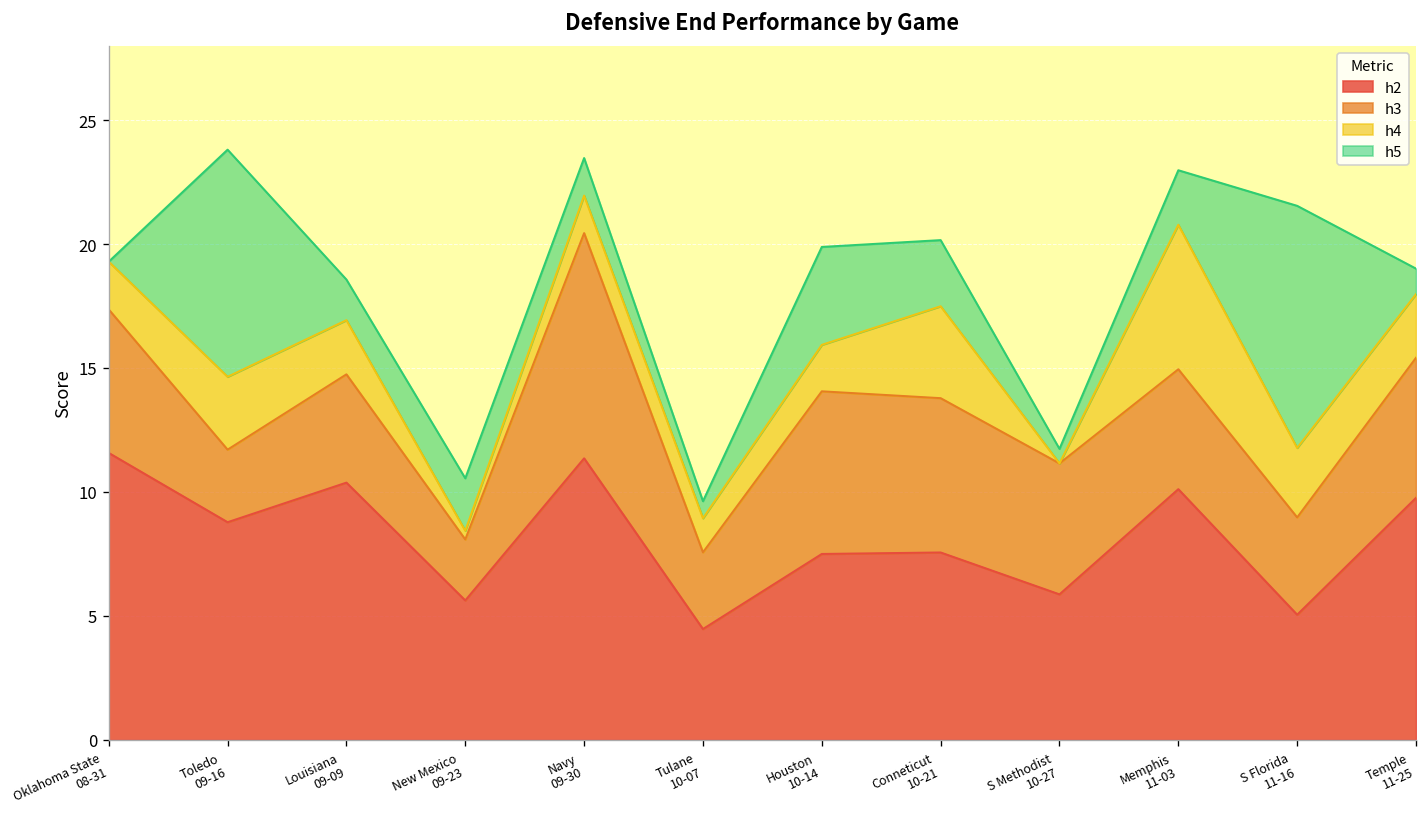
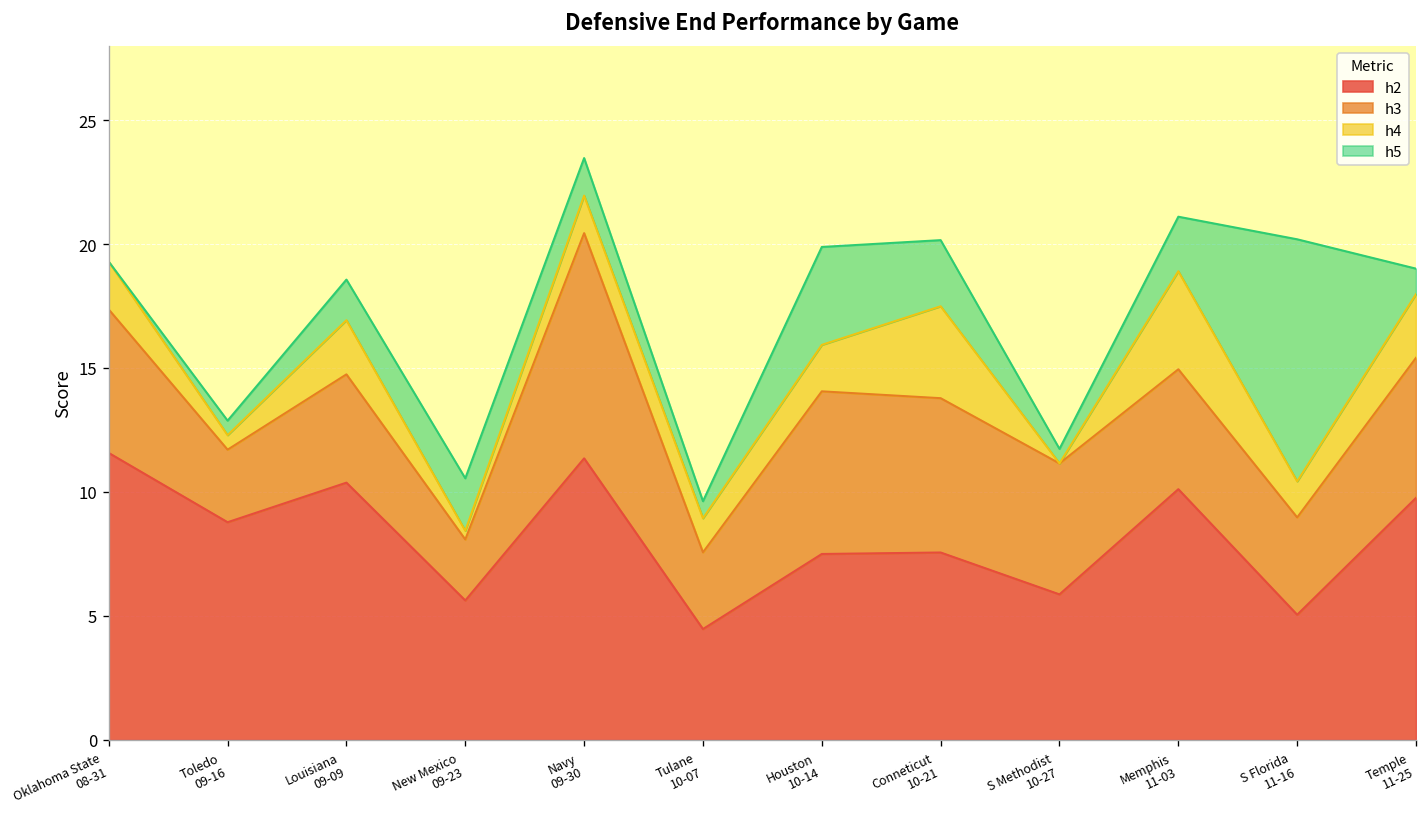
  {
    "h4": {
-     "Toledo 09-16": 2.9,
+     "Toledo 09-16": 0.6,
      "Louisiana 09-09": 2.2,
      "New Mexico 09-23": 0.4,
      "Navy 09-30": 1.5,
      "Tulane 10-07": 1.4,
      "Houston 10-14": 1.9,
      "Conneticut 10-21": 3.7,
-     "Memphis 11-03": 5.8,
-     "S Florida 11-16": 2.8,
+     "Memphis 11-03": 4.0,
+     "S Florida 11-16": 1.5,
      "Temple 11-25": 2.6
    },
    "h5": {
-     "Toledo 09-16": 9.2,
+     "Toledo 09-16": 0.6,
      "Louisiana 09-09": 1.6,
      "New Mexico 09-23": 2.1,
      "Navy 09-30": 1.5,
      "Tulane 10-07": 0.7,
      "Houston 10-14": 3.9,
      "Conneticut 10-21": 2.7,
      "S Methodist 10-27": 0.6,
      "Memphis 11-03": 2.2,
      "S Florida 11-16": 9.8,
      "Temple 11-25": 1.0
    }
  }
